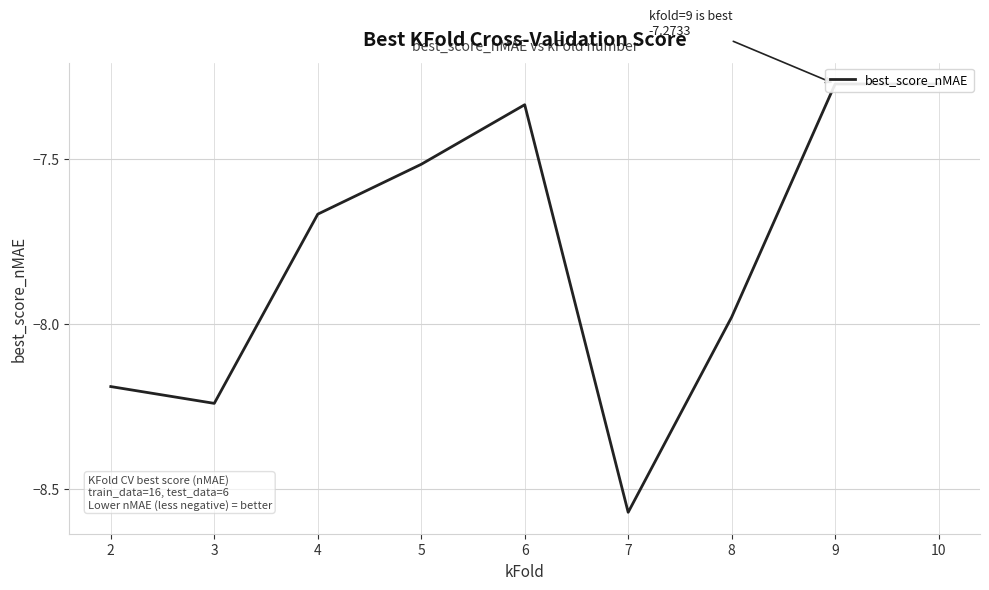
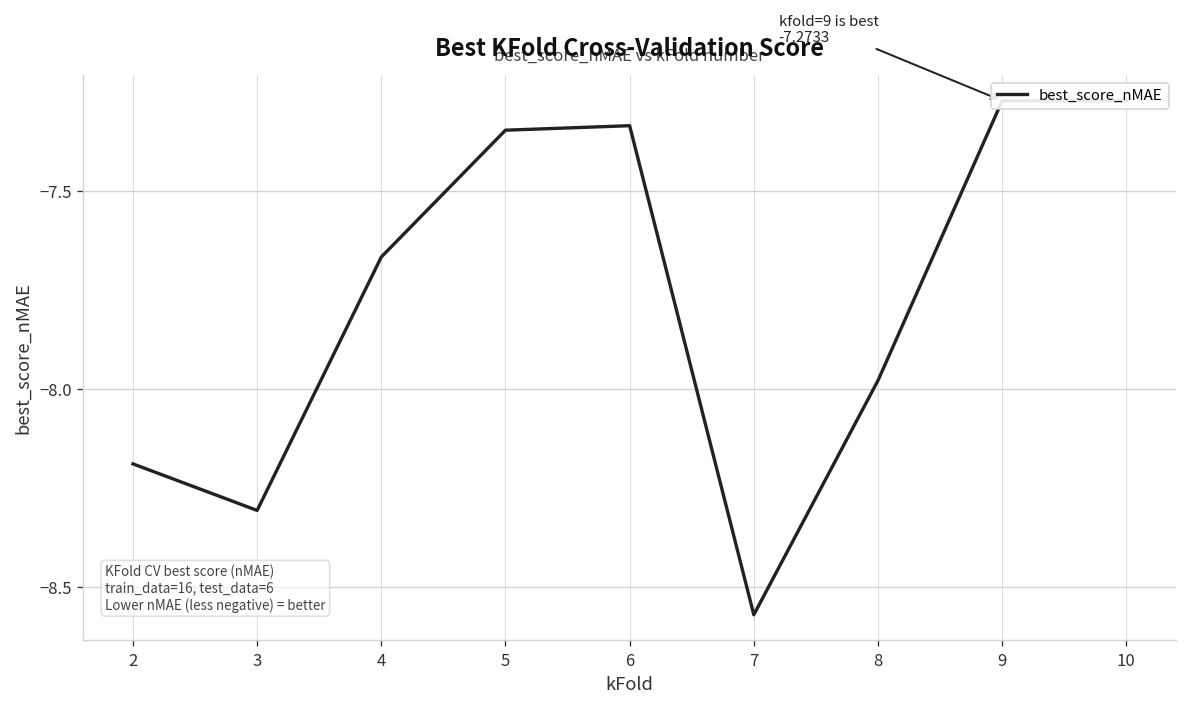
  {
    "2": -8.19,
-   "3": -8.24,
+   "3": -8.31,
    "4": -7.67,
-   "5": -7.52,
+   "5": -7.35,
    "6": -7.34,
    "7": -8.57,
    "8": -7.98
  }
